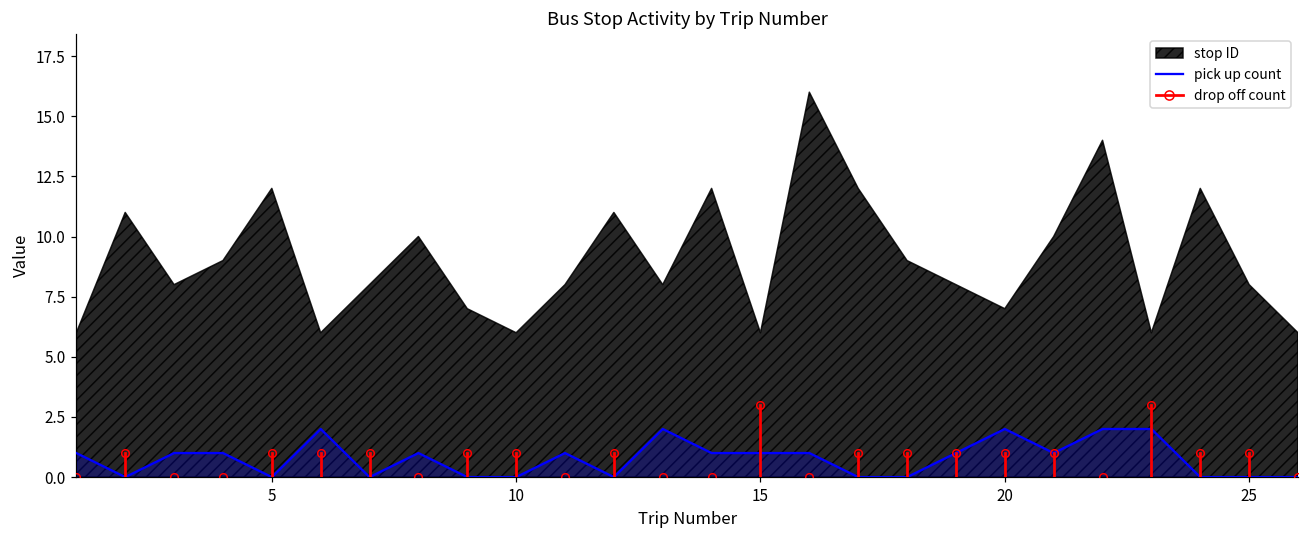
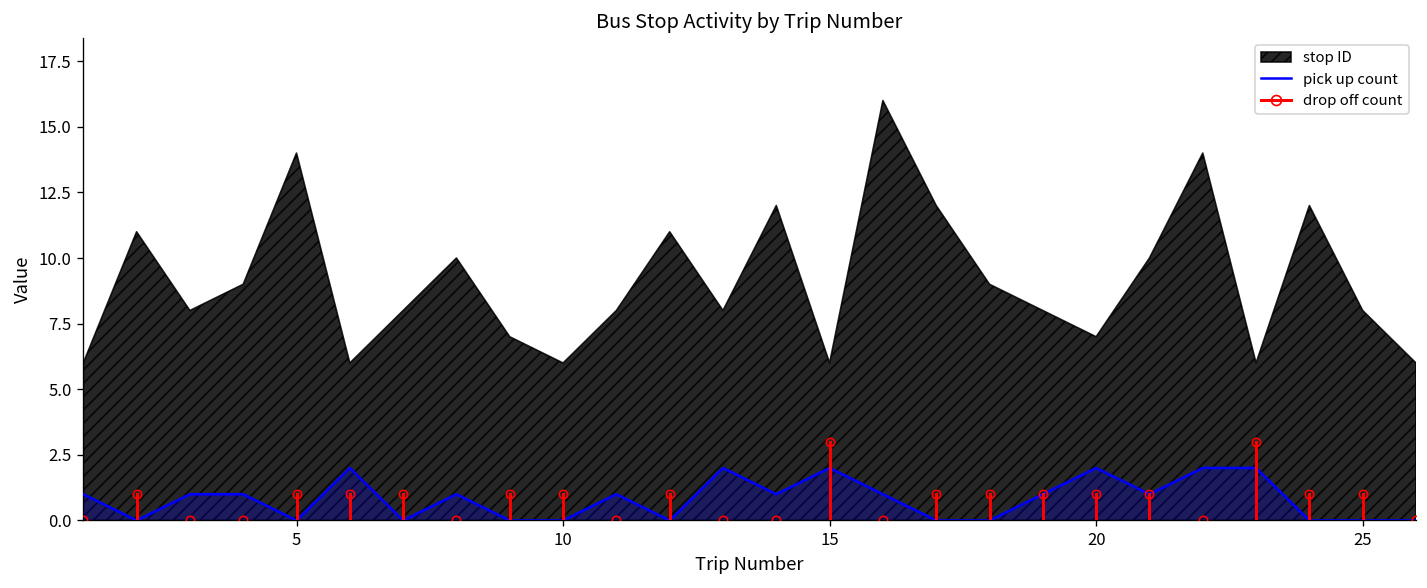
  {
    "stop ID": {
-     "5": 12,
+     "5": 14,
      "10": 6,
      "15": 6,
      "20": 7,
      "25": 8
    },
    "pick up count": {
-     "15": 1,
+     "15": 2,
      "20": 2
    }
  }
